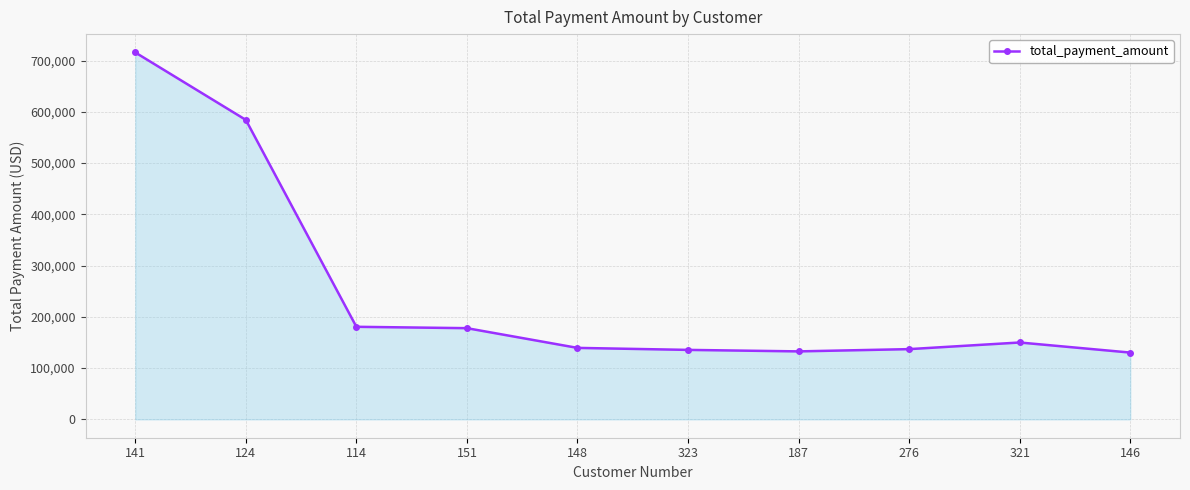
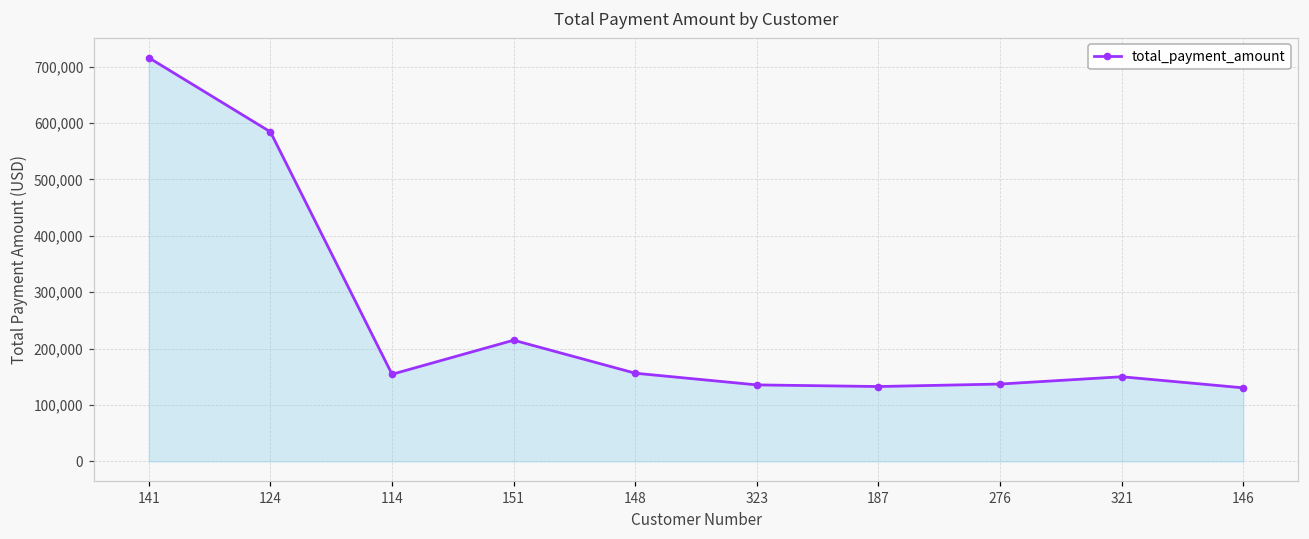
  {
    "141": "720,000",
    "124": "580,000",
-   "114": "180,000",
-   "151": "180,000",
-   "148": "140,000",
+   "114": "150,000",
+   "151": "210,000",
+   "148": "160,000",
    "323": "140,000",
    "187": "130,000",
    "276": "140,000",
    "321": "150,000",
    "146": "130,000"
  }
